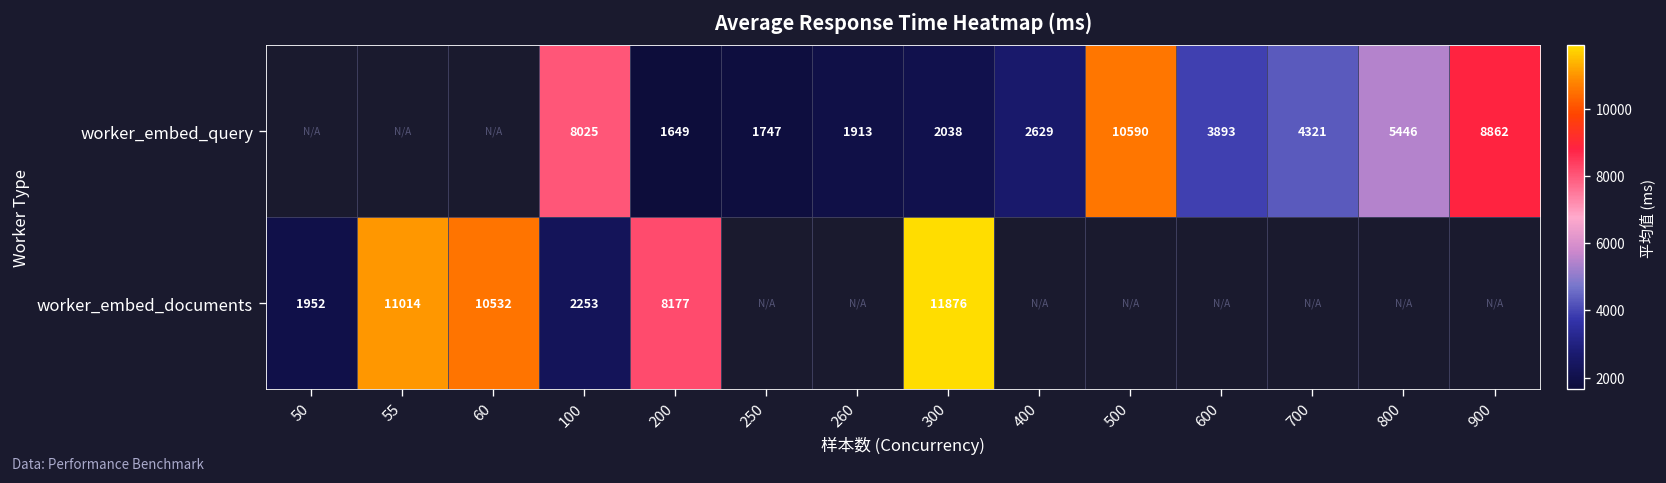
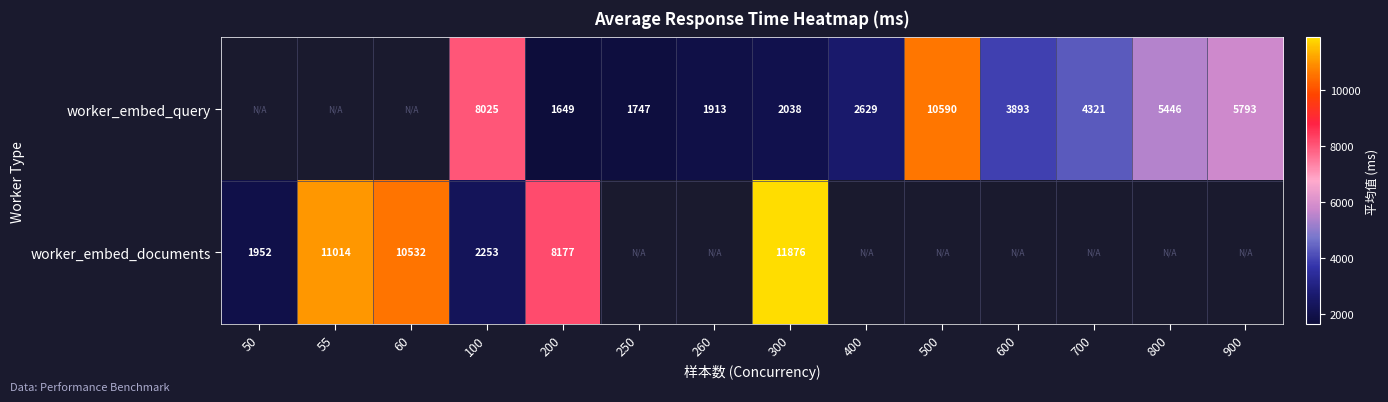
  {
    "worker_embed_query": {
      "100": 8025,
      "200": 1649,
      "250": 1747,
      "260": 1913,
      "300": 2038,
      "400": 2629,
      "500": 10590,
      "600": 3893,
      "700": 4321,
      "800": 5446,
-     "900": 8862
+     "900": 5793
    },
    "worker_embed_documents": {
      "50": 1952,
      "55": 11014,
      "60": 10532,
      "100": 2253,
      "200": 8177,
      "300": 11876
    }
  }
